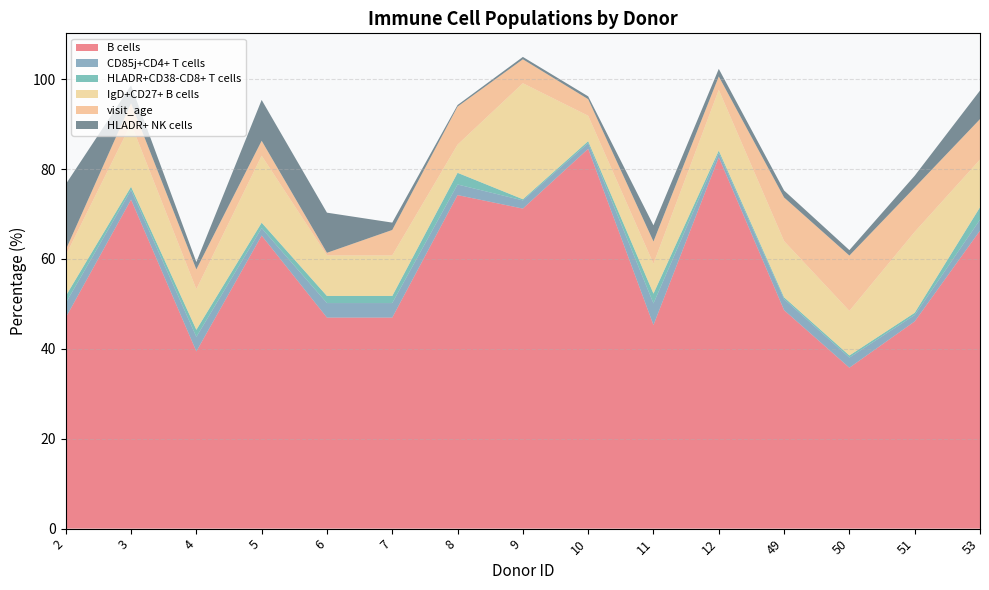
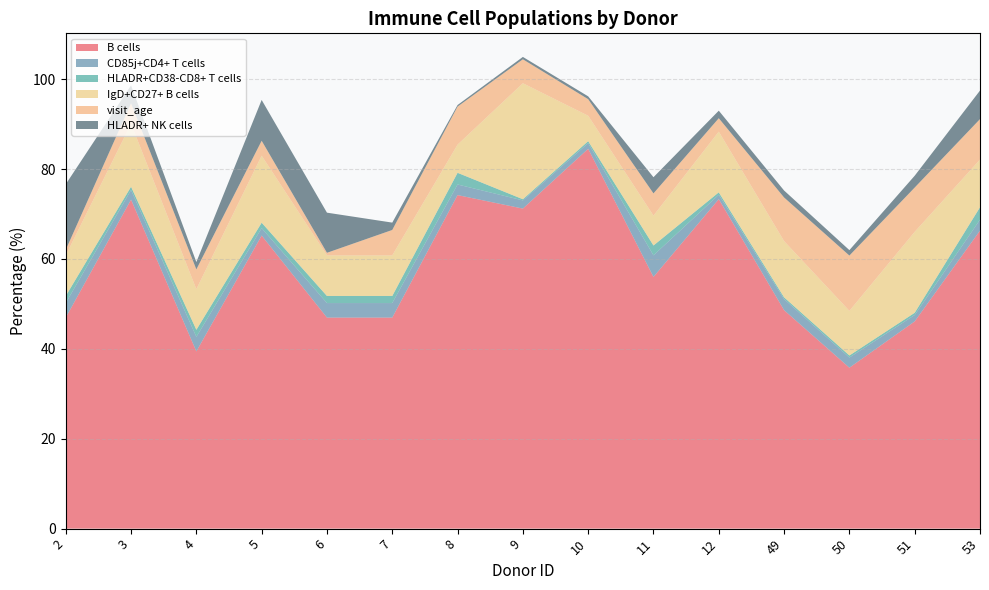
  {
    "B cells": {
      "2": 47,
      "3": 73,
      "4": 39,
      "5": 65,
      "6": 47,
      "7": 47,
      "8": 74,
      "9": 71,
      "10": 85,
-     "11": 45,
-     "12": 83,
+     "11": 56,
+     "12": 73,
      "49": 49,
      "50": 36,
      "51": 46,
      "53": 66
    },
    "HLADR+ NK cells": {
      "2": 15,
      "4": 2,
      "5": 9,
      "6": 9,
      "7": 2,
      "10": 1,
      "11": 4,
      "12": 2,
      "49": 2,
      "50": 1,
      "51": 3,
      "53": 6
    }
  }
